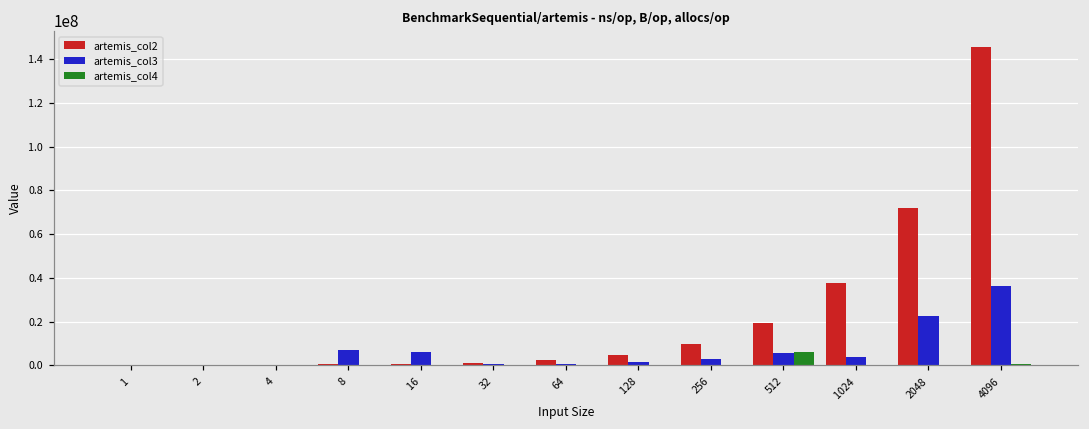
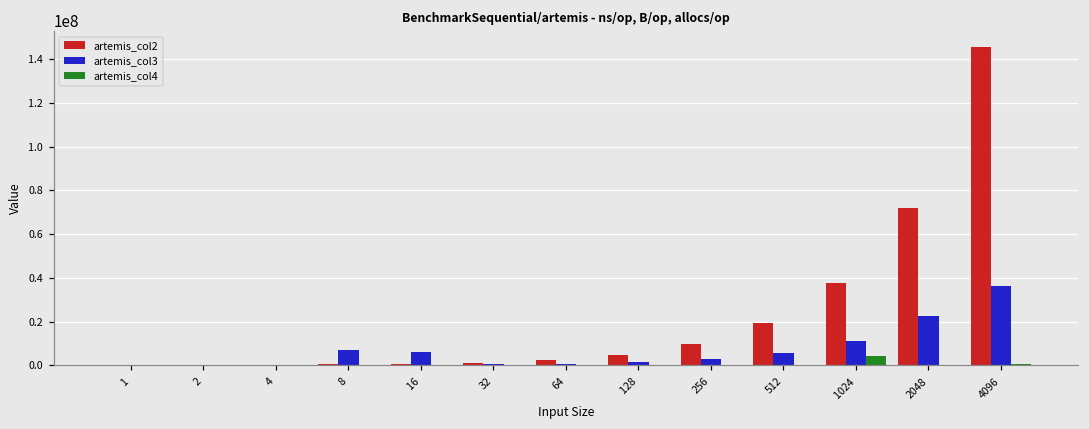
  {
    "artemis_col2": {
      "32": 1000000,
      "64": 2000000,
      "128": 5000000,
      "256": 10000000,
      "512": 19000000,
      "1024": 37000000,
      "2048": 72000000,
      "4096": 146000000
    },
    "artemis_col3": {
      "8": 7000000,
      "16": 6000000,
      "128": 1000000,
      "256": 3000000,
      "512": 6000000,
-     "1024": 4000000,
+     "1024": 11000000,
      "2048": 23000000,
      "4096": 36000000
    },
    "artemis_col4": {
-     "512": 6000000,
-     "1024": 0
+     "512": 0,
+     "1024": 4000000
    }
  }
